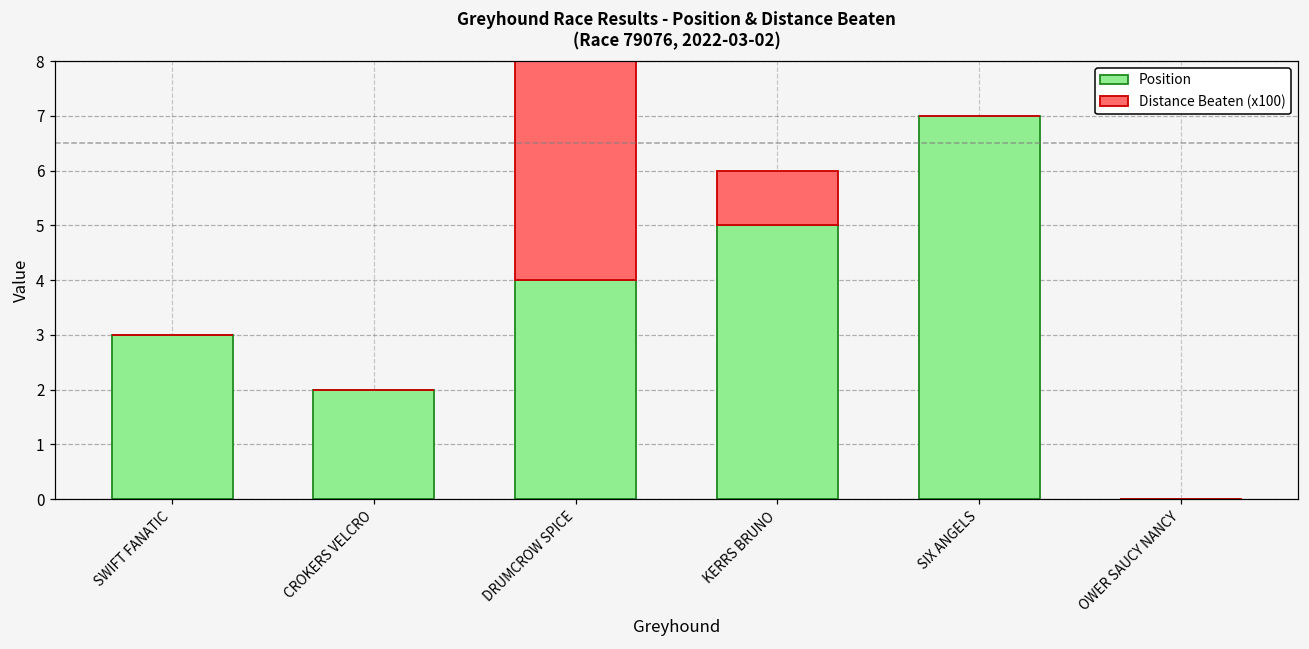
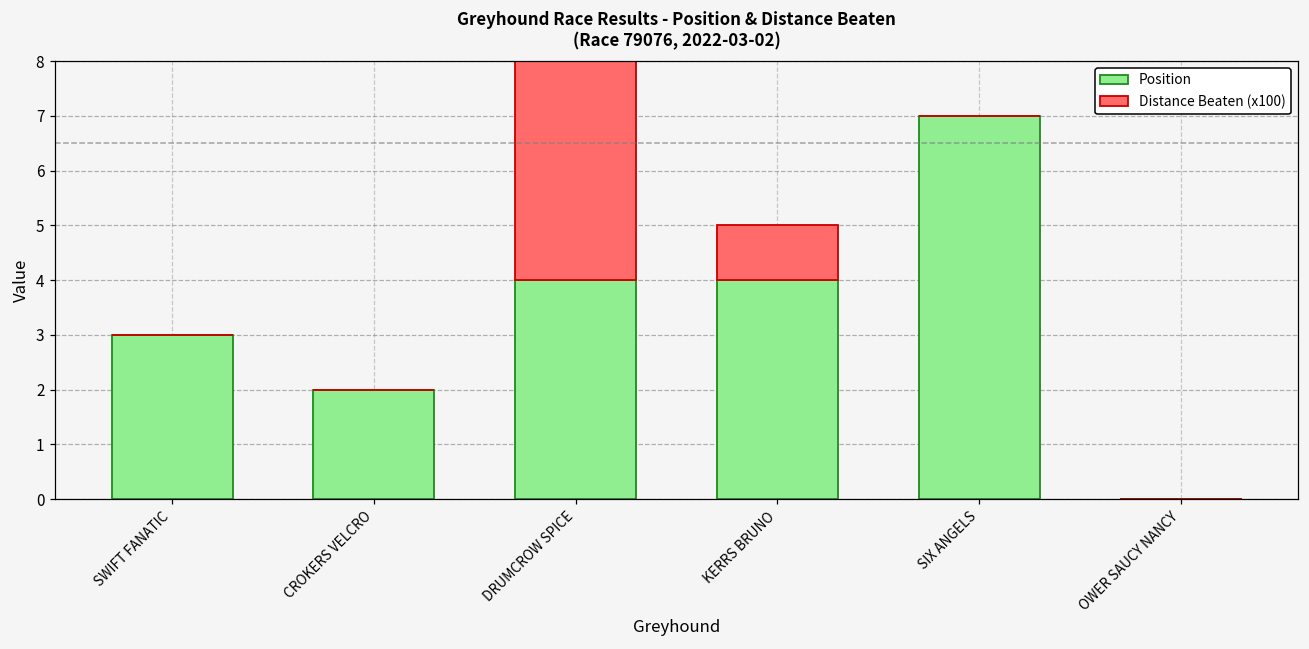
  {
    "Position": {
      "SWIFT FANATIC": 3,
      "CROKERS VELCRO": 2,
      "DRUMCROW SPICE": 4,
-     "KERRS BRUNO": 5,
+     "KERRS BRUNO": 4,
      "SIX ANGELS": 7,
      "OWER SAUCY NANCY": 0
    },
    "Distance Beaten (x100)": {
      "SWIFT FANATIC": 0,
      "CROKERS VELCRO": 0,
      "KERRS BRUNO": 1,
      "SIX ANGELS": 0,
      "OWER SAUCY NANCY": 0
    }
  }
